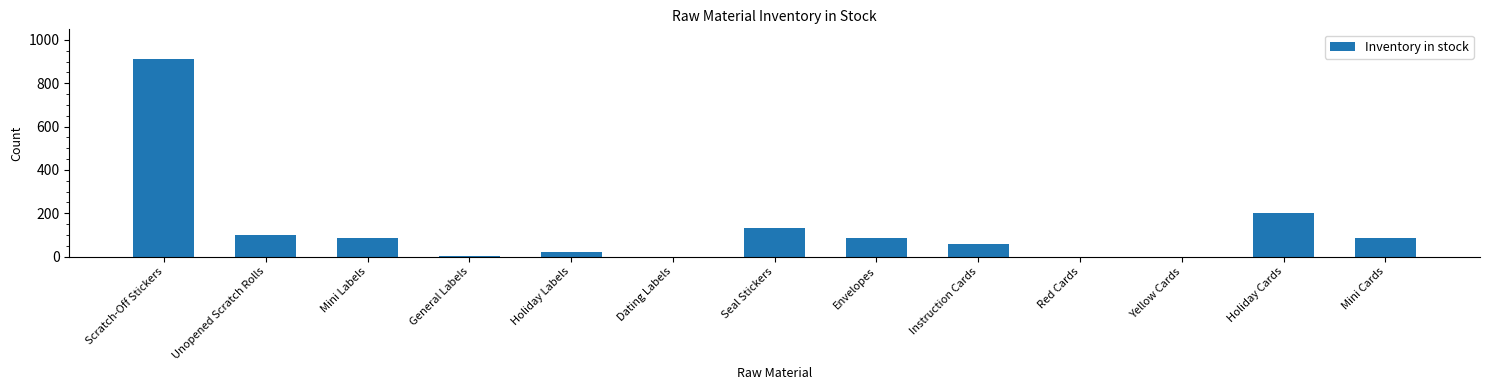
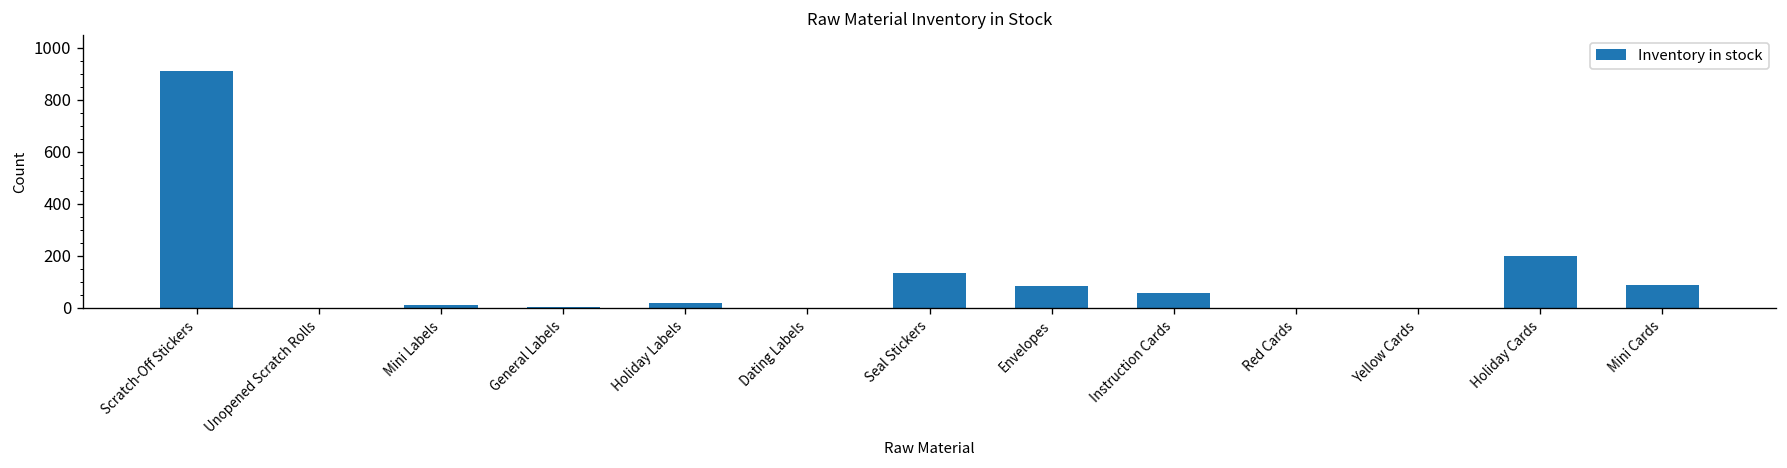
  {
    "Scratch-Off Stickers": 910,
-   "Unopened Scratch Rolls": 100,
-   "Mini Labels": 90,
+   "Unopened Scratch Rolls": 0,
+   "Mini Labels": 10,
    "Holiday Labels": 20,
    "Dating Labels": 0,
    "Seal Stickers": 130,
    "Envelopes": 90,
    "Instruction Cards": 60,
    "Red Cards": 0,
    "Yellow Cards": 0,
    "Holiday Cards": 200,
    "Mini Cards": 90
  }
